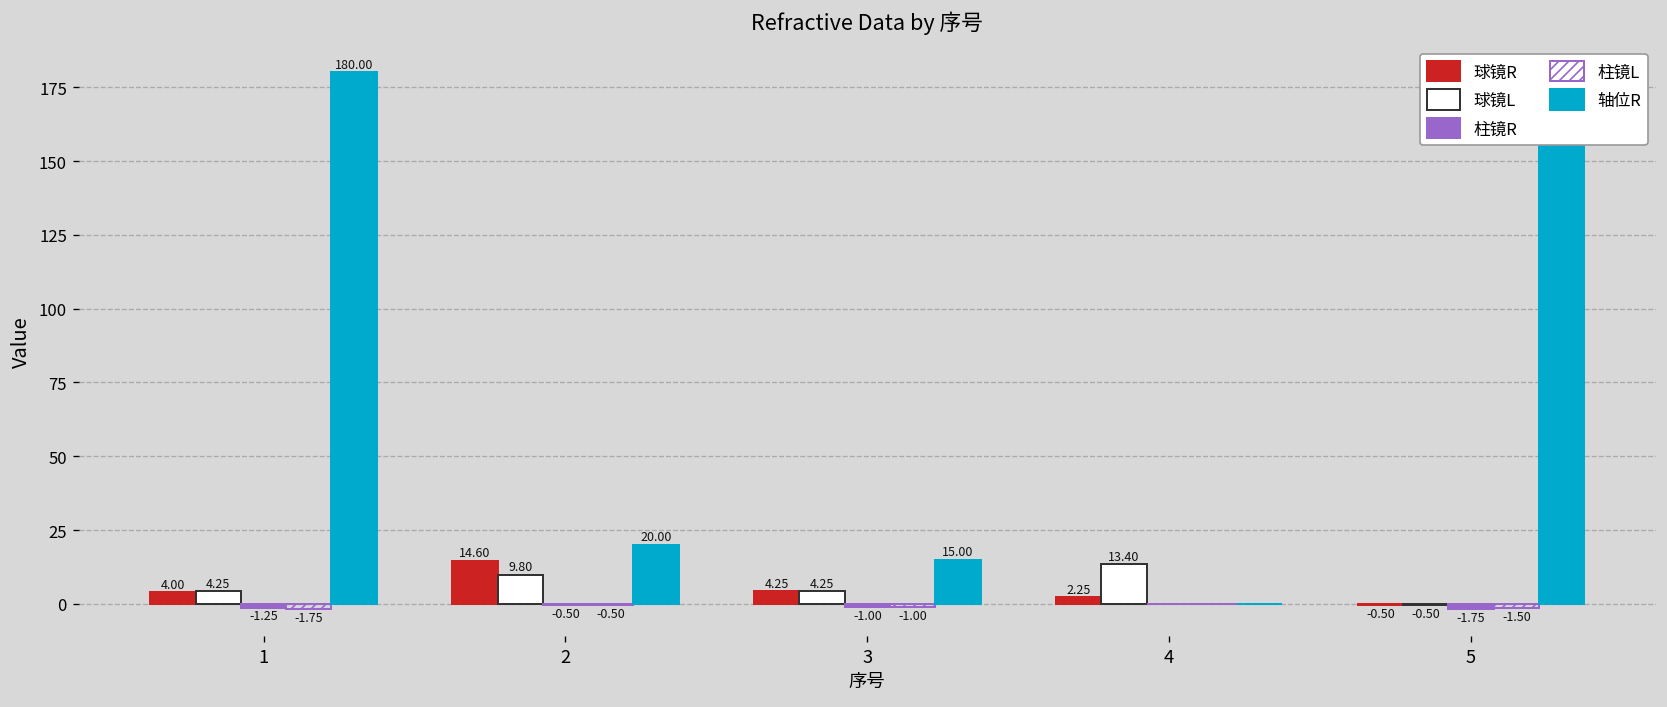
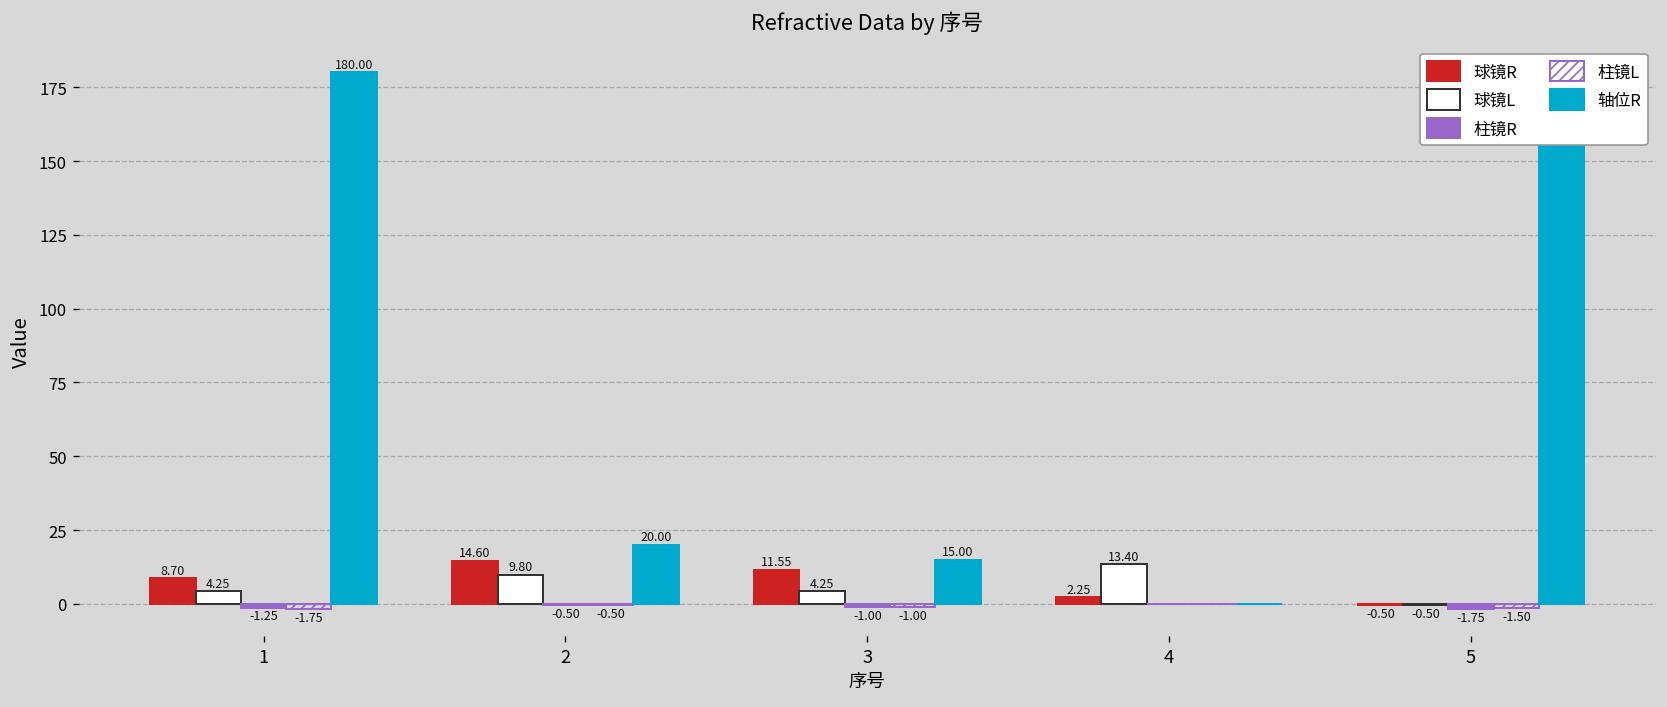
  {
    "球镜R": {
-     "1": 4.00,
+     "1": 8.70,
      "2": 14.60,
-     "3": 4.25,
+     "3": 11.55,
      "4": 2.25,
      "5": -0.50
    },
    "球镜L": {
      "1": 4.25,
      "2": 9.80,
      "3": 4.25,
      "4": 13.40,
      "5": -0.50
    },
    "柱镜R": {
      "1": -1.25,
      "2": -0.50,
      "3": -1.00,
      "5": -1.75
    },
    "柱镜L": {
      "1": -1.75,
      "2": -0.50,
      "3": -1.00,
      "5": -1.50
    },
    "轴位R": {
      "1": 180.00,
      "2": 20.00,
      "3": 15.00
    }
  }
